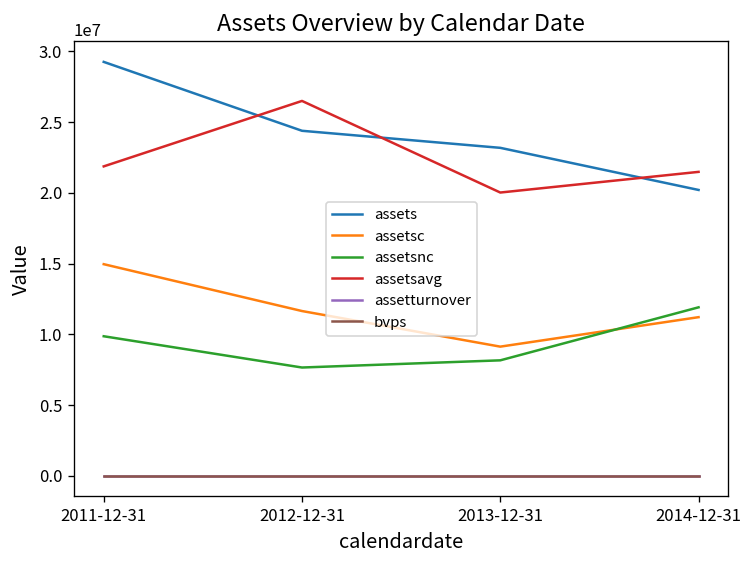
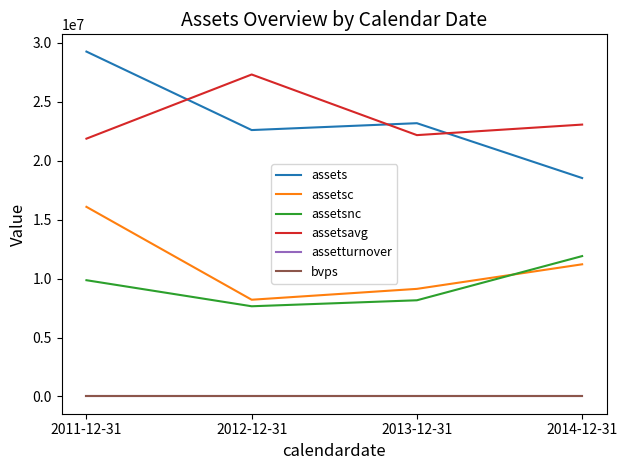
  {
    "assets": {
      "2011-12-31": 29300000,
-     "2012-12-31": 24400000,
+     "2012-12-31": 22600000,
      "2013-12-31": 23200000,
-     "2014-12-31": 20200000
+     "2014-12-31": 18500000
    },
    "assetsc": {
-     "2011-12-31": 15000000,
-     "2012-12-31": 11600000,
+     "2011-12-31": 16100000,
+     "2012-12-31": 8200000,
      "2013-12-31": 9100000,
      "2014-12-31": 11200000
    },
    "assetsnc": {
      "2011-12-31": 9900000,
      "2012-12-31": 7700000,
      "2013-12-31": 8200000,
      "2014-12-31": 11900000
    },
    "assetsavg": {
      "2011-12-31": 21900000,
-     "2012-12-31": 26500000,
-     "2013-12-31": 20000000,
-     "2014-12-31": 21500000
+     "2012-12-31": 27300000,
+     "2013-12-31": 22200000,
+     "2014-12-31": 23100000
    },
    "bvps": {
      "2011-12-31": 0,
      "2012-12-31": 0,
      "2013-12-31": 0,
      "2014-12-31": 0
    }
  }
